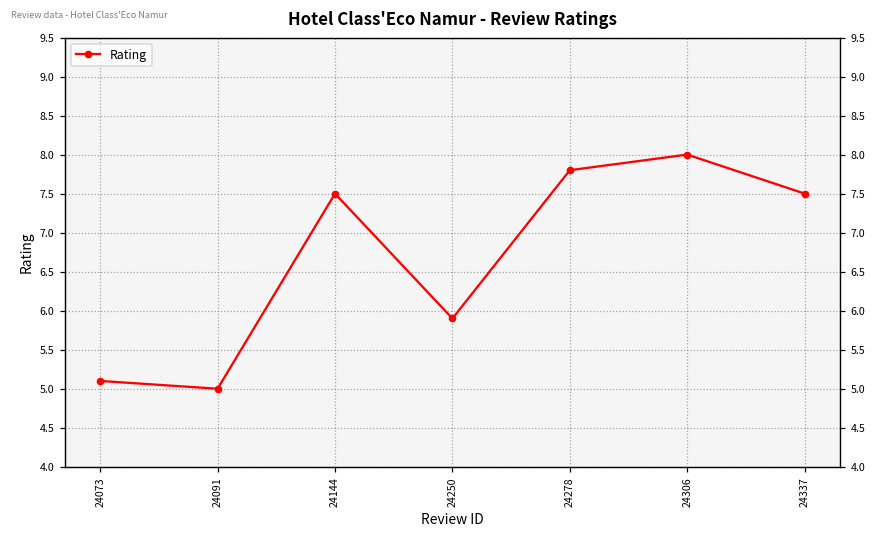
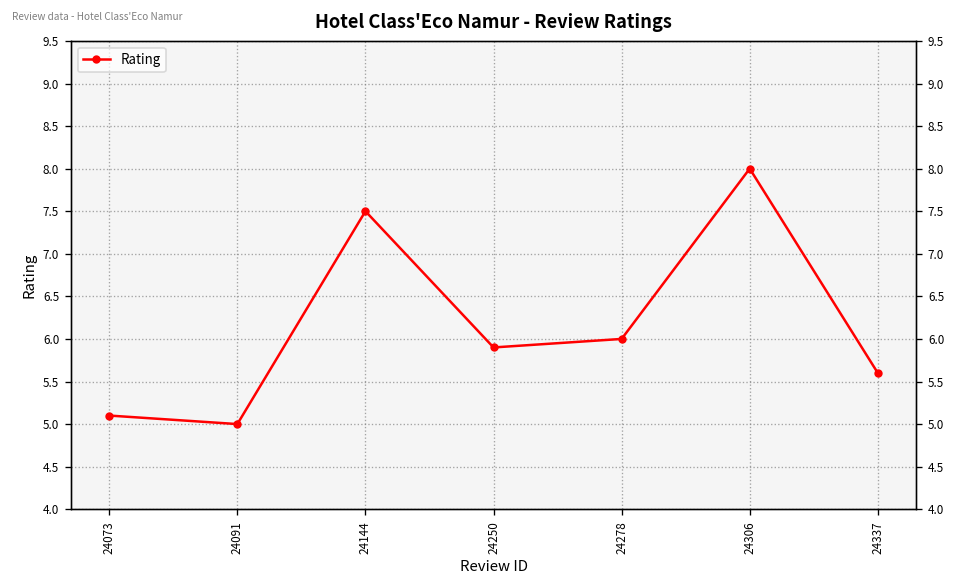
  {
    "24073": 5.1,
    "24091": 5.0,
    "24144": 7.5,
    "24250": 5.9,
-   "24278": 7.8,
+   "24278": 6.0,
    "24306": 8.0,
-   "24337": 7.5
+   "24337": 5.6
  }
